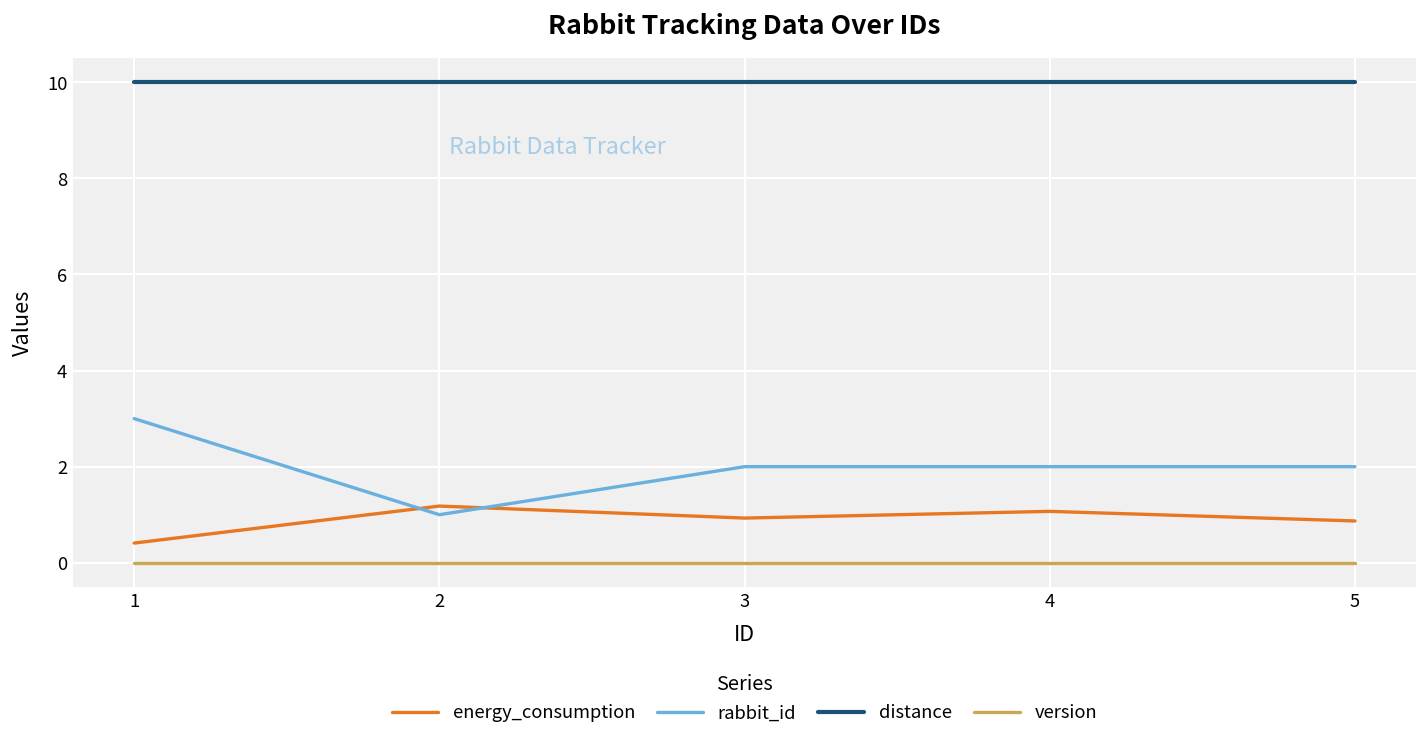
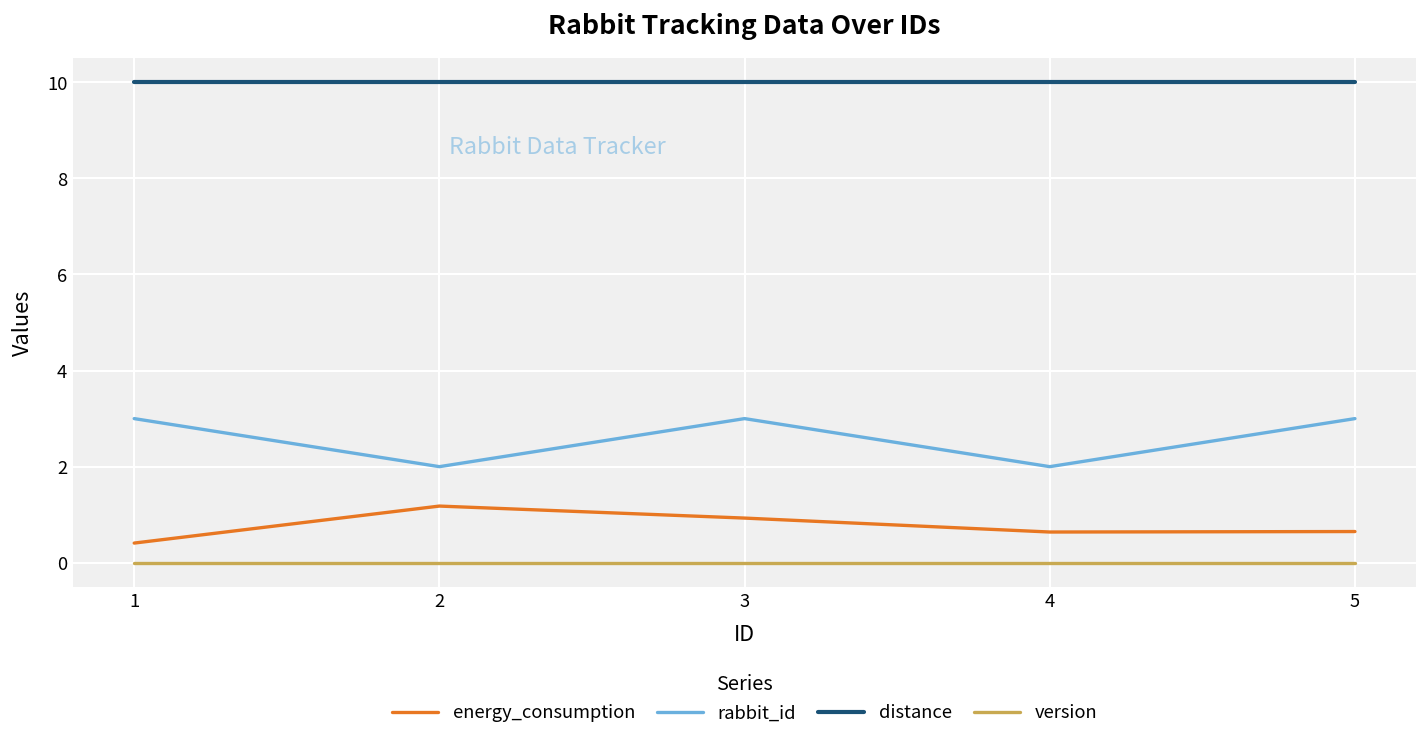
  {
    "energy_consumption": {
      "1": 0.4,
      "2": 1.2,
      "3": 0.9,
-     "4": 1.1,
-     "5": 0.9
+     "4": 0.6,
+     "5": 0.7
    },
    "rabbit_id": {
      "1": 3,
-     "2": 1,
-     "3": 2,
+     "2": 2,
+     "3": 3,
      "4": 2,
-     "5": 2
+     "5": 3
    },
    "distance": {
      "1": 10.0,
      "2": 10.0,
      "3": 10.0,
      "4": 10.0,
      "5": 10.0
    },
    "version": {
      "1": 0.0,
      "2": 0.0,
      "3": 0.0,
      "4": 0.0,
      "5": 0.0
    }
  }
